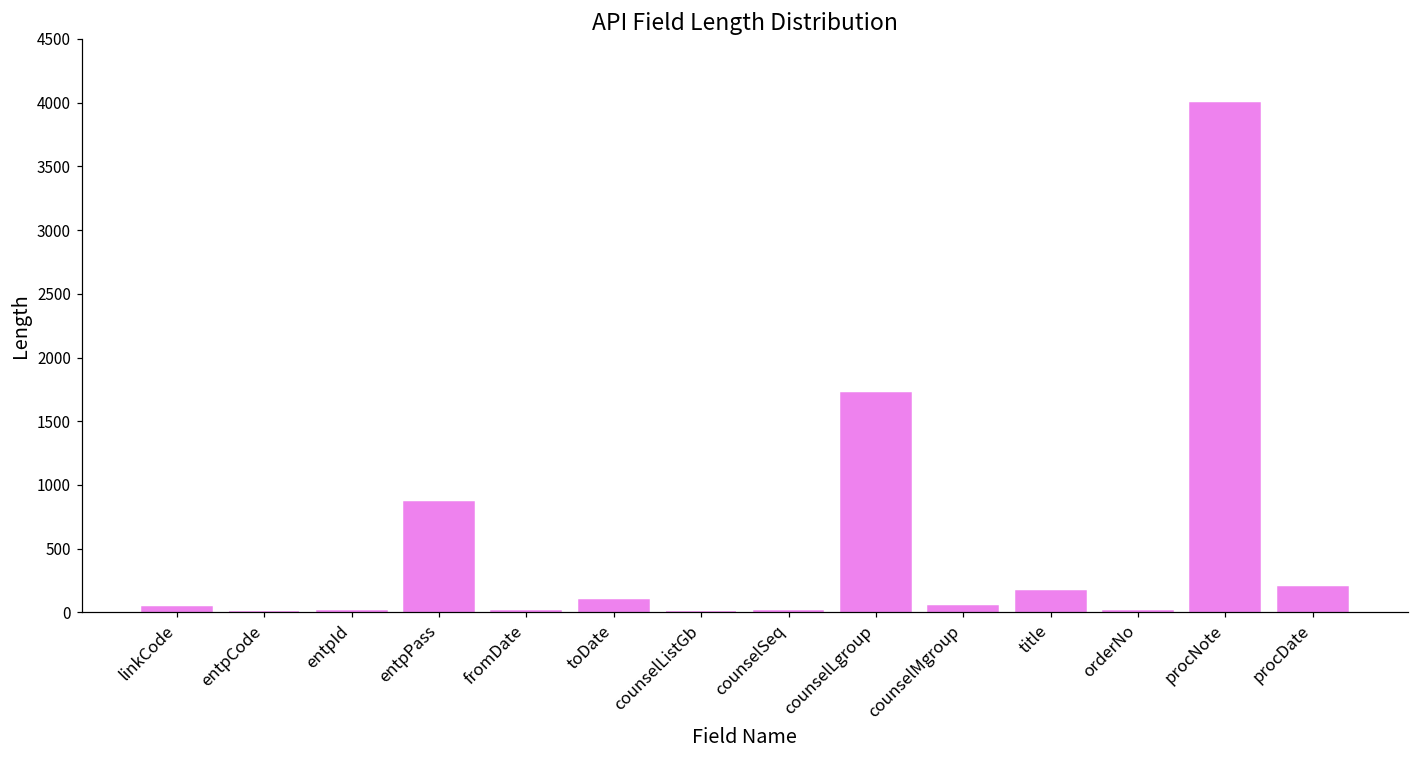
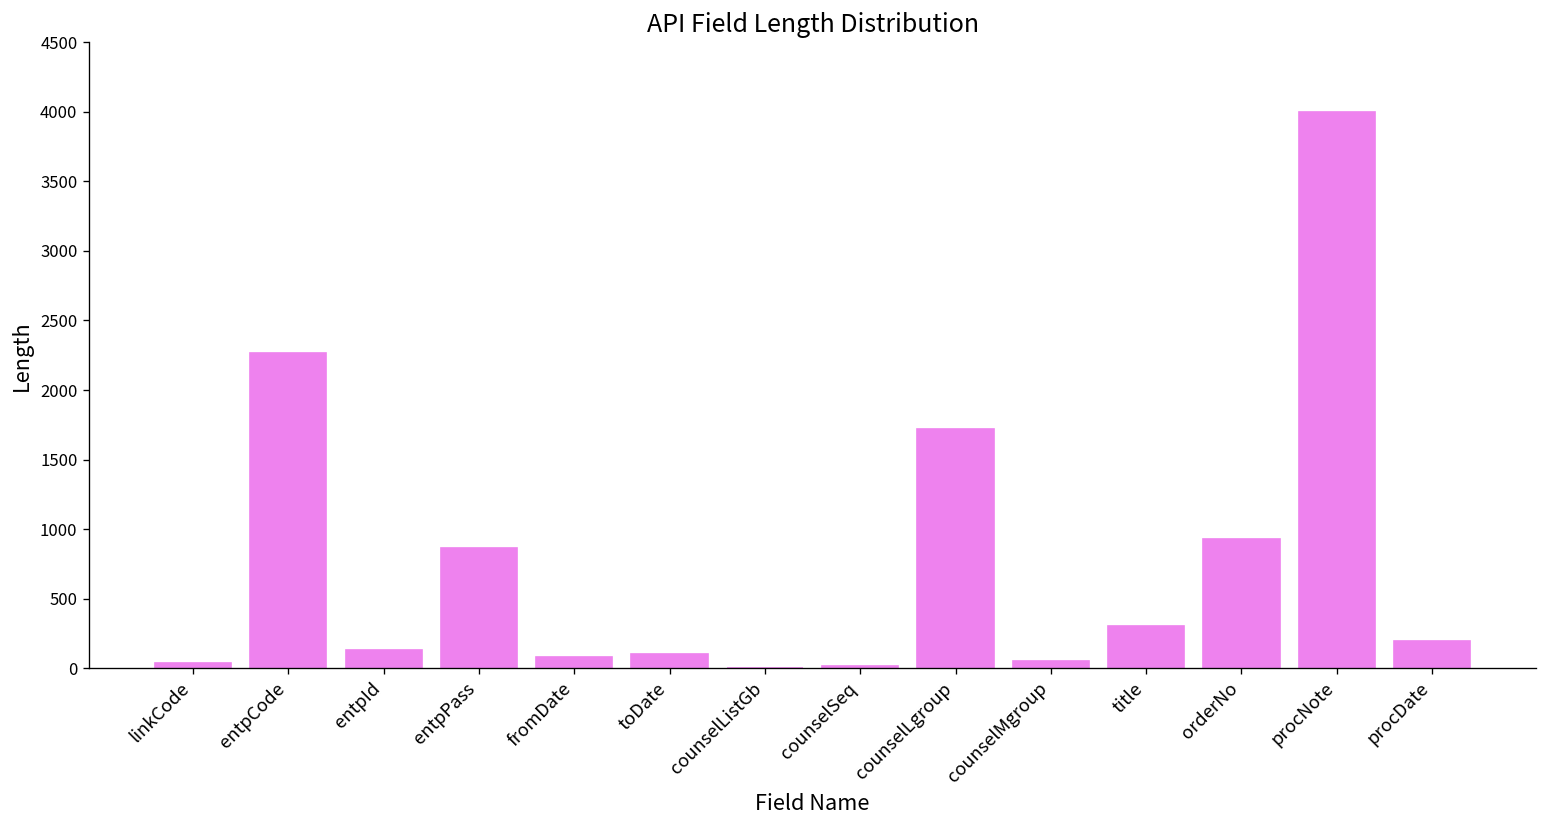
  {
    "linkCode": 40,
-   "entpCode": 10,
-   "entpId": 10,
+   "entpCode": 2260,
+   "entpId": 130,
    "entpPass": 860,
-   "fromDate": 10,
+   "fromDate": 80,
    "toDate": 100,
    "counselLgroup": 1720,
    "counselMgroup": 50,
-   "title": 170,
-   "orderNo": 10,
+   "title": 300,
+   "orderNo": 930,
    "procNote": 4000,
    "procDate": 200
  }
